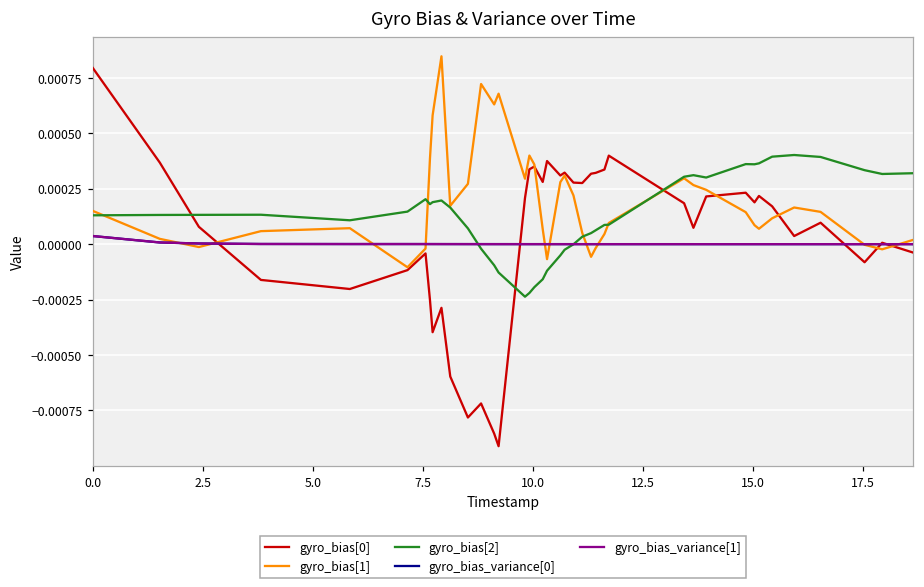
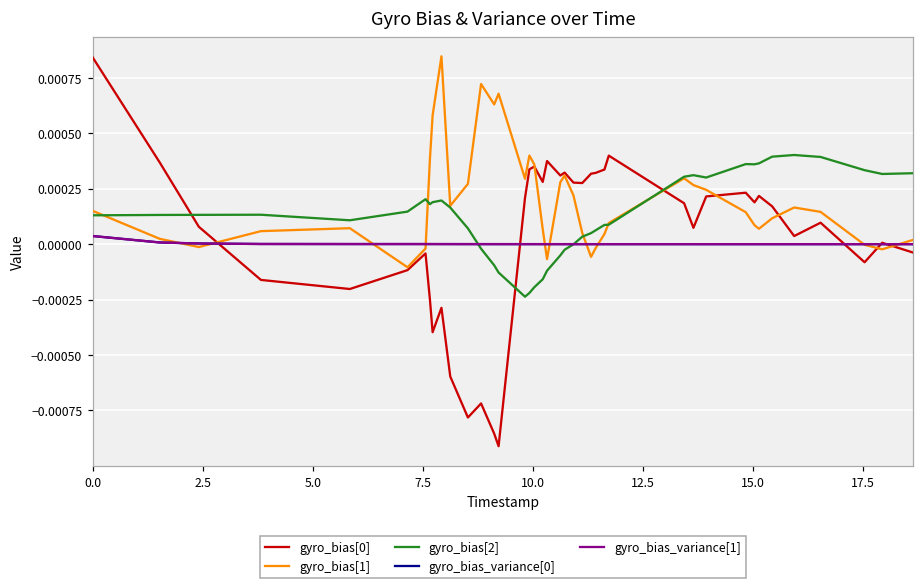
  {
    "gyro_bias[0]": {
-     "0.0": 0.00079
+     "0.0": 0.00084
    },
    "gyro_bias[1]": {
      "0.0": 0.00015
    },
    "gyro_bias[2]": {
      "0.0": 0.00013
    },
    "gyro_bias_variance[1]": {
      "0.0": 0.00004
    }
  }
